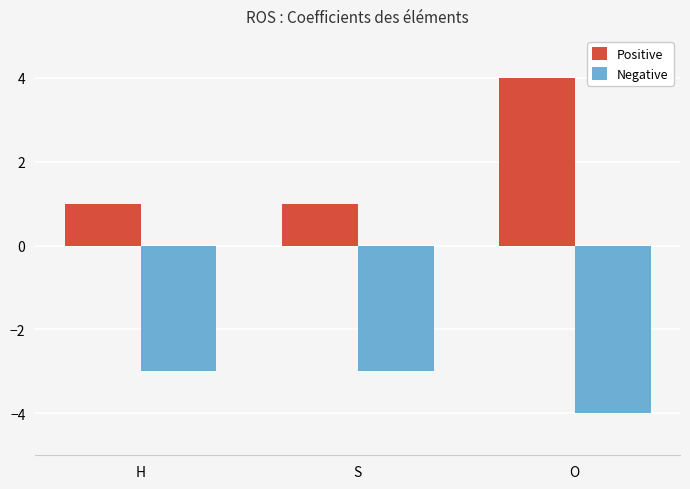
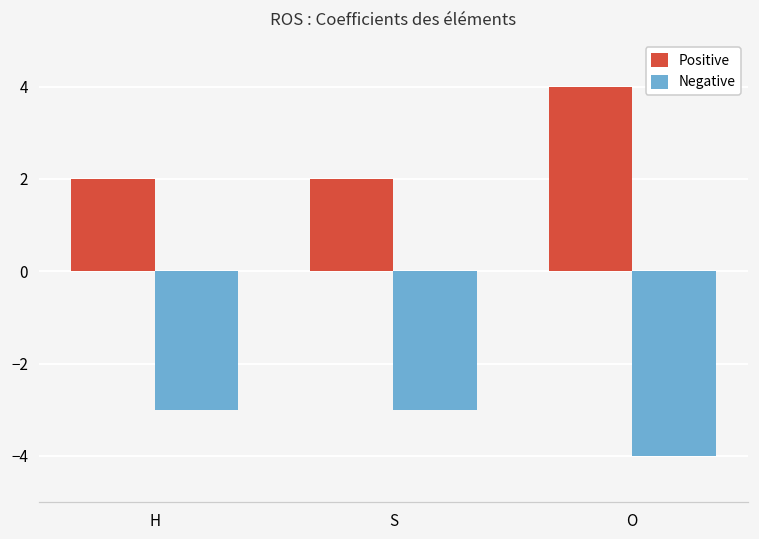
  {
    "Positive": {
-     "H": 1,
-     "S": 1,
+     "H": 2,
+     "S": 2,
      "O": 4
    },
    "Negative": {
      "H": -3,
      "S": -3,
      "O": -4
    }
  }
